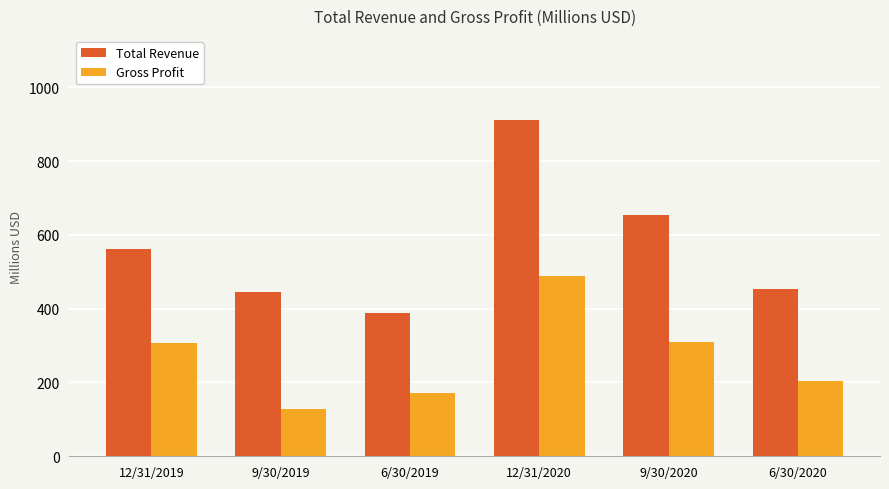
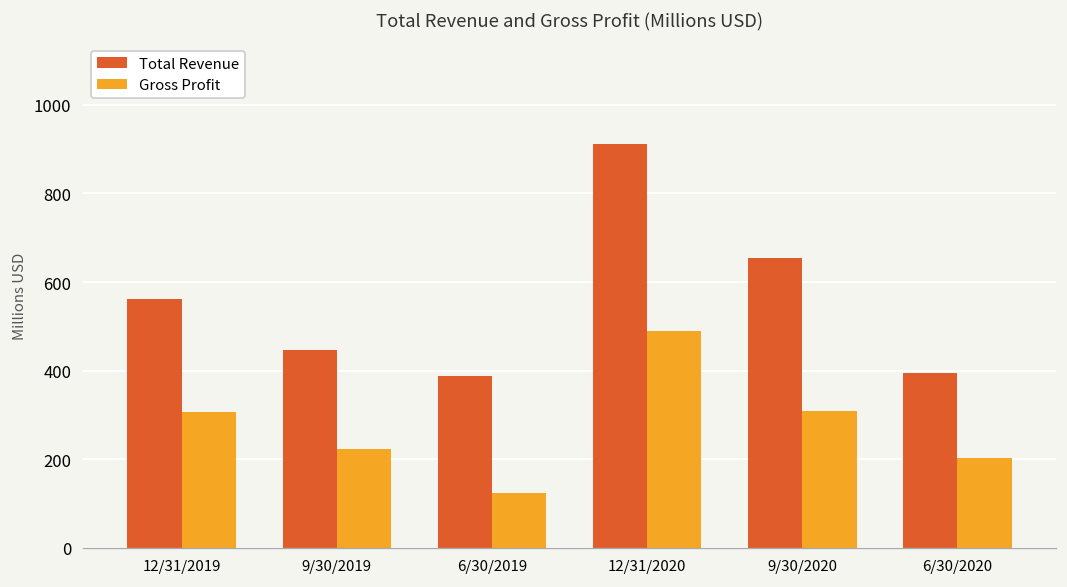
  {
    "Total Revenue": {
      "12/31/2019": 560,
      "9/30/2019": 450,
      "6/30/2019": 390,
      "12/31/2020": 910,
      "9/30/2020": 650,
-     "6/30/2020": 450
+     "6/30/2020": 390
    },
    "Gross Profit": {
      "12/31/2019": 310,
-     "9/30/2019": 130,
-     "6/30/2019": 170,
+     "9/30/2019": 220,
+     "6/30/2019": 120,
      "12/31/2020": 490,
      "9/30/2020": 310,
      "6/30/2020": 200
    }
  }
